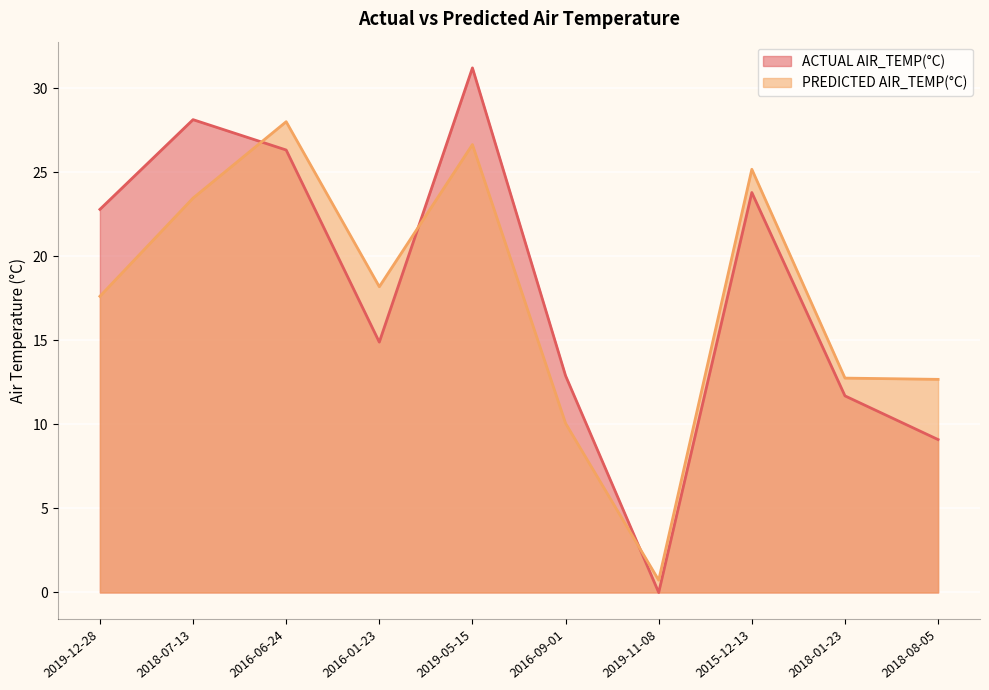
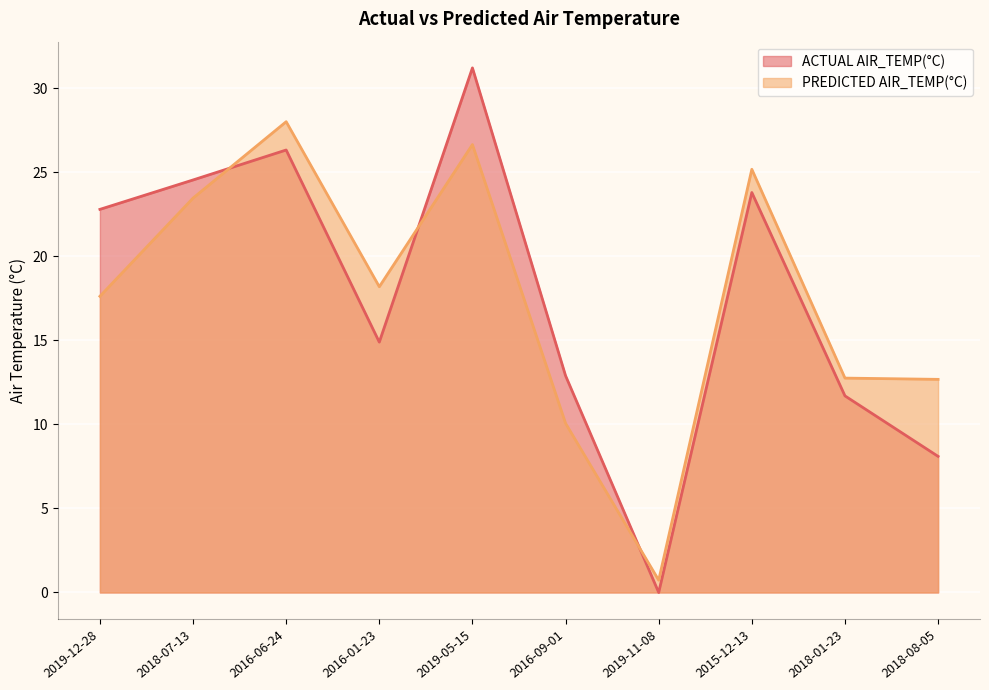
  {
    "ACTUAL AIR_TEMP(°C)": {
      "2019-12-28": 22.8,
-     "2018-07-13": 28.1,
+     "2018-07-13": 24.6,
      "2016-06-24": 26.3,
      "2016-01-23": 14.9,
      "2019-05-15": 31.2,
      "2016-09-01": 12.9,
      "2019-11-08": 0.0,
      "2015-12-13": 23.8,
      "2018-01-23": 11.7,
-     "2018-08-05": 9.1
+     "2018-08-05": 8.1
    },
    "PREDICTED AIR_TEMP(°C)": {
      "2019-12-28": 17.6,
      "2018-07-13": 23.5,
      "2016-06-24": 28.0,
      "2016-01-23": 18.2,
      "2019-05-15": 26.7,
      "2016-09-01": 10.1,
      "2019-11-08": 0.7,
      "2015-12-13": 25.2,
      "2018-01-23": 12.8,
      "2018-08-05": 12.7
    }
  }
